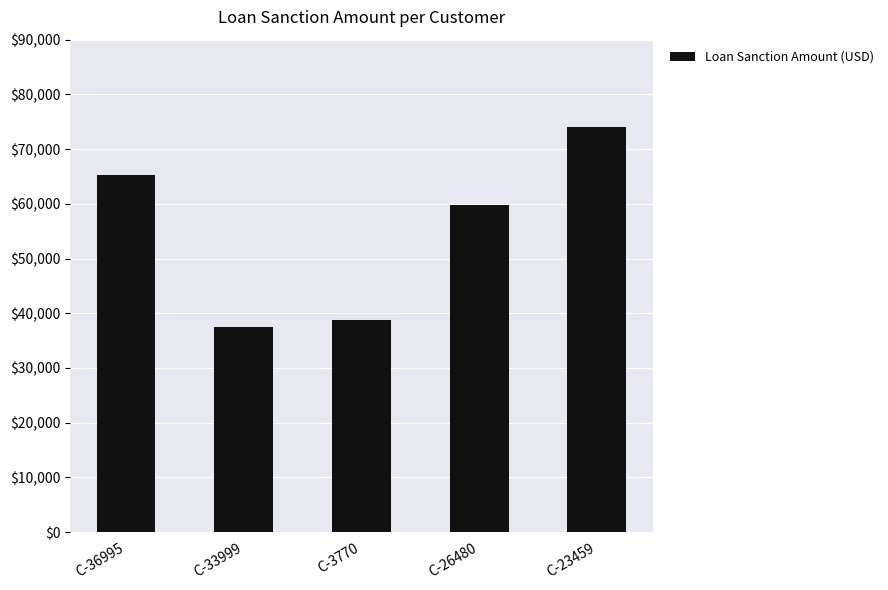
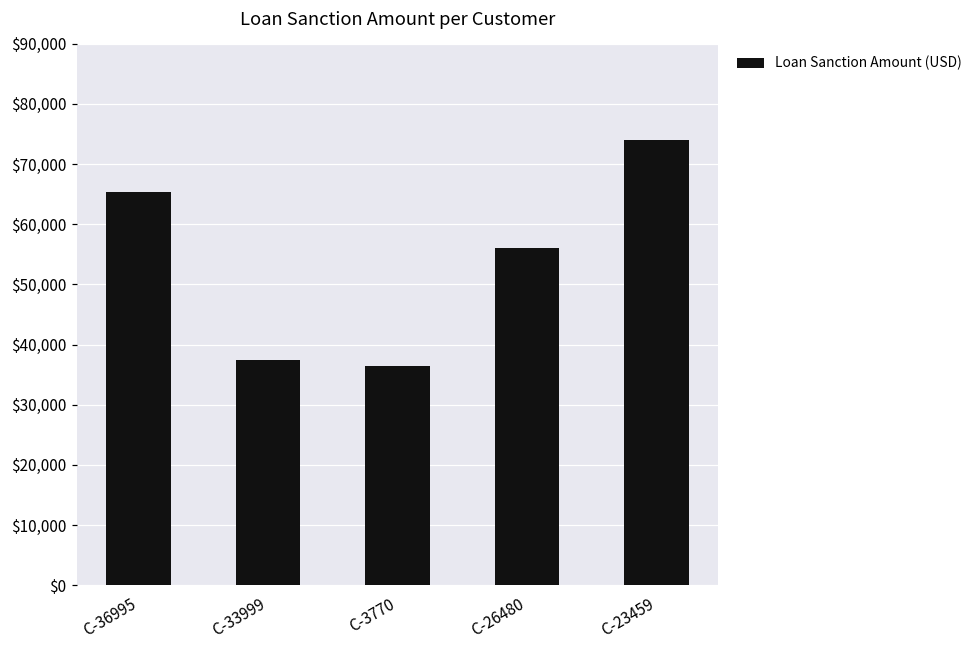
  {
    "C-36995": "$65,000",
    "C-33999": "$37,000",
-   "C-3770": "$39,000",
-   "C-26480": "$60,000",
+   "C-3770": "$36,000",
+   "C-26480": "$56,000",
    "C-23459": "$74,000"
  }
